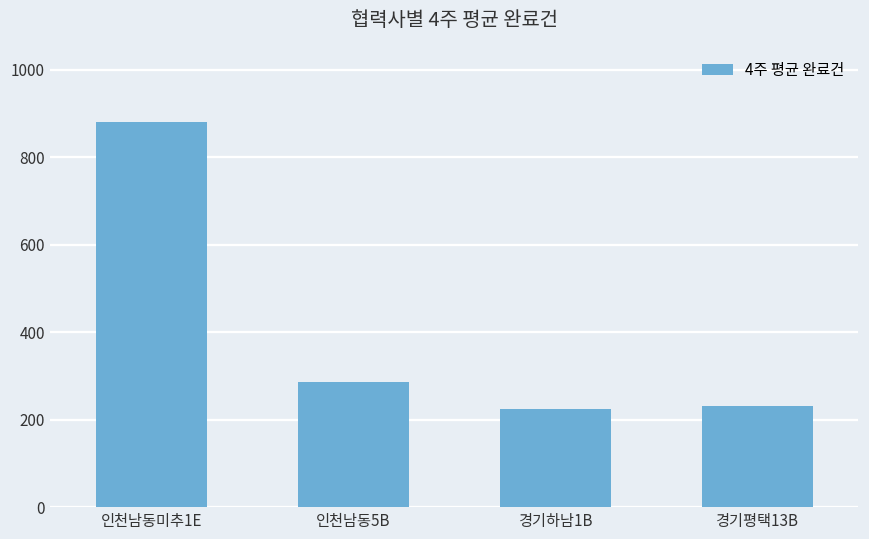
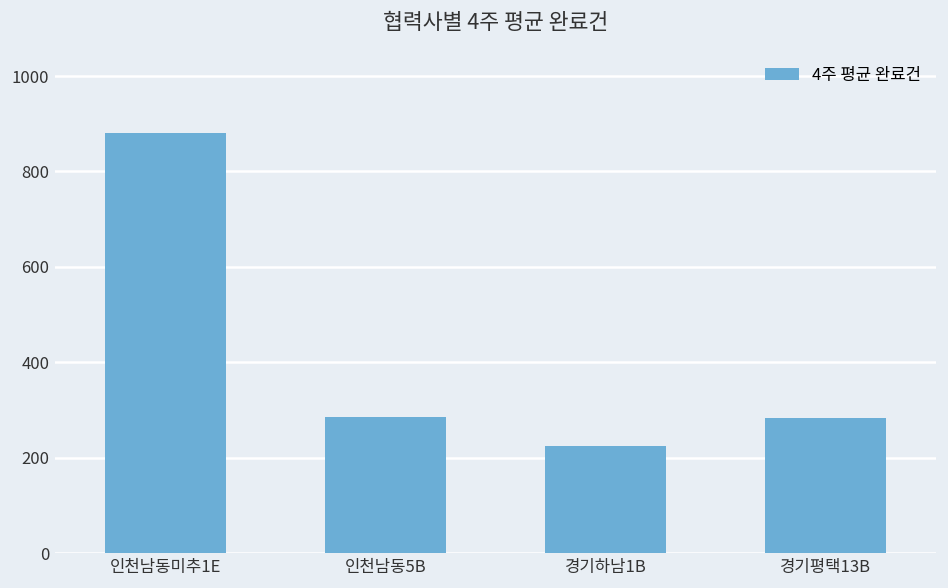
  {
    "인천남동미추1E": 880,
    "인천남동5B": 290,
    "경기하남1B": 220,
-   "경기평택13B": 230
+   "경기평택13B": 280
  }
